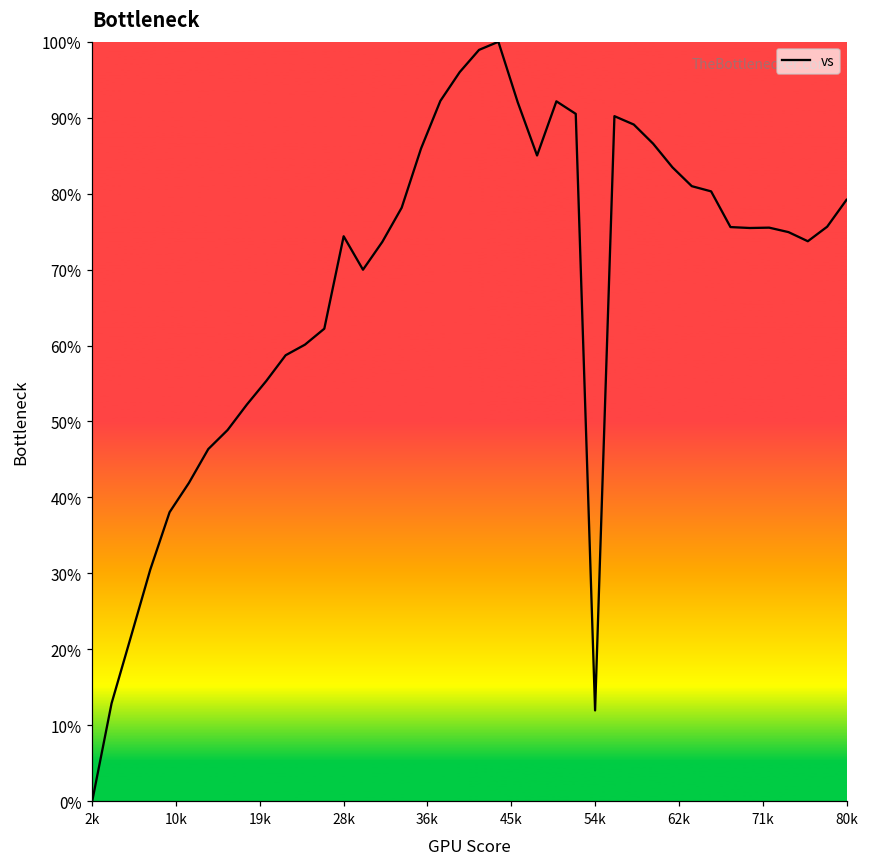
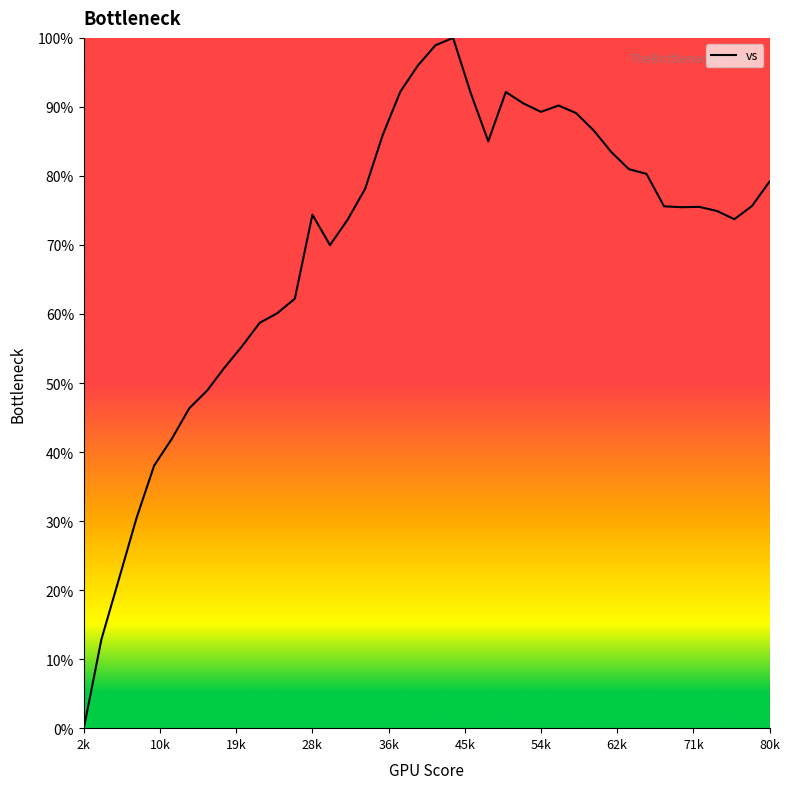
  {
    "2k": "0%",
    "28k": "74%",
-   "54k": "12%",
+   "54k": "89%",
    "80k": "79%"
  }
